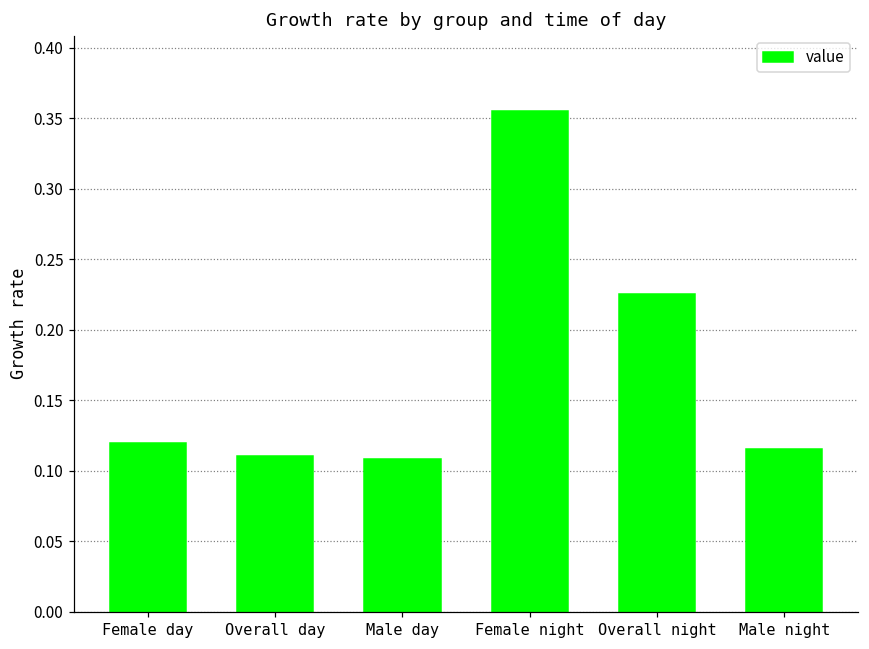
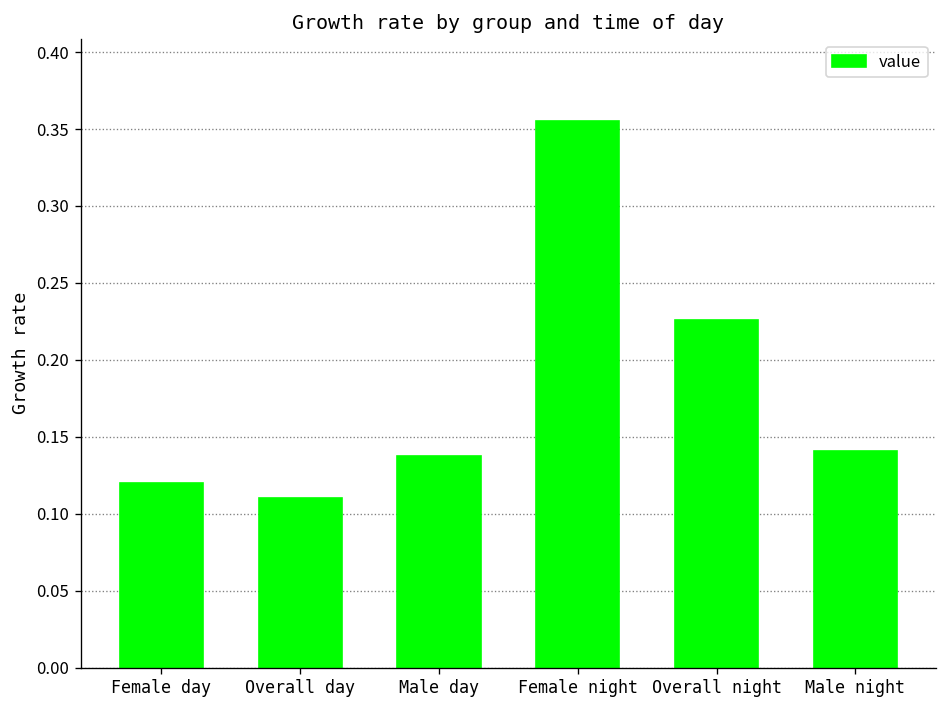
  {
    "Female day": 0.120,
    "Overall day": 0.110,
-   "Male day": 0.109,
+   "Male day": 0.138,
    "Female night": 0.355,
    "Overall night": 0.226,
-   "Male night": 0.116
+   "Male night": 0.141
  }
